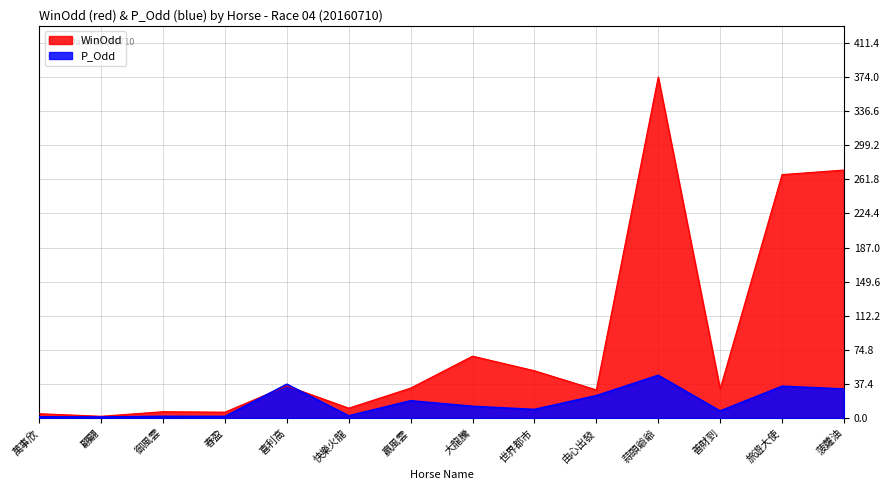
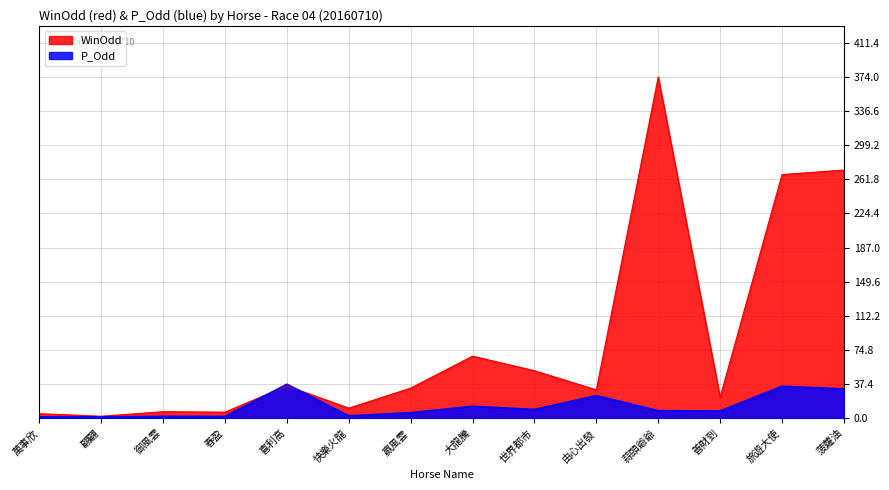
  {
    "WinOdd": {
      "萬事欣": 0,
      "御風雲": 10,
      "春盈": 10,
      "快樂火龍": 10,
      "嬴風雲": 30,
      "大龍騰": 70,
      "世界都市": 50,
      "由心出發": 30,
      "蒜頭爺爺": 370,
-     "善財到": 30,
+     "善財到": 20,
      "旅遊大使": 270,
      "菠蘿油": 270
    },
    "P_Odd": {
      "萬事欣": 0,
      "御風雲": 0,
      "春盈": 0,
      "快樂火龍": 0,
-     "嬴風雲": 20,
+     "嬴風雲": 10,
      "大龍騰": 10,
      "世界都市": 10,
      "由心出發": 20,
-     "蒜頭爺爺": 50,
+     "蒜頭爺爺": 10,
      "善財到": 10,
      "旅遊大使": 40,
      "菠蘿油": 30
    }
  }
